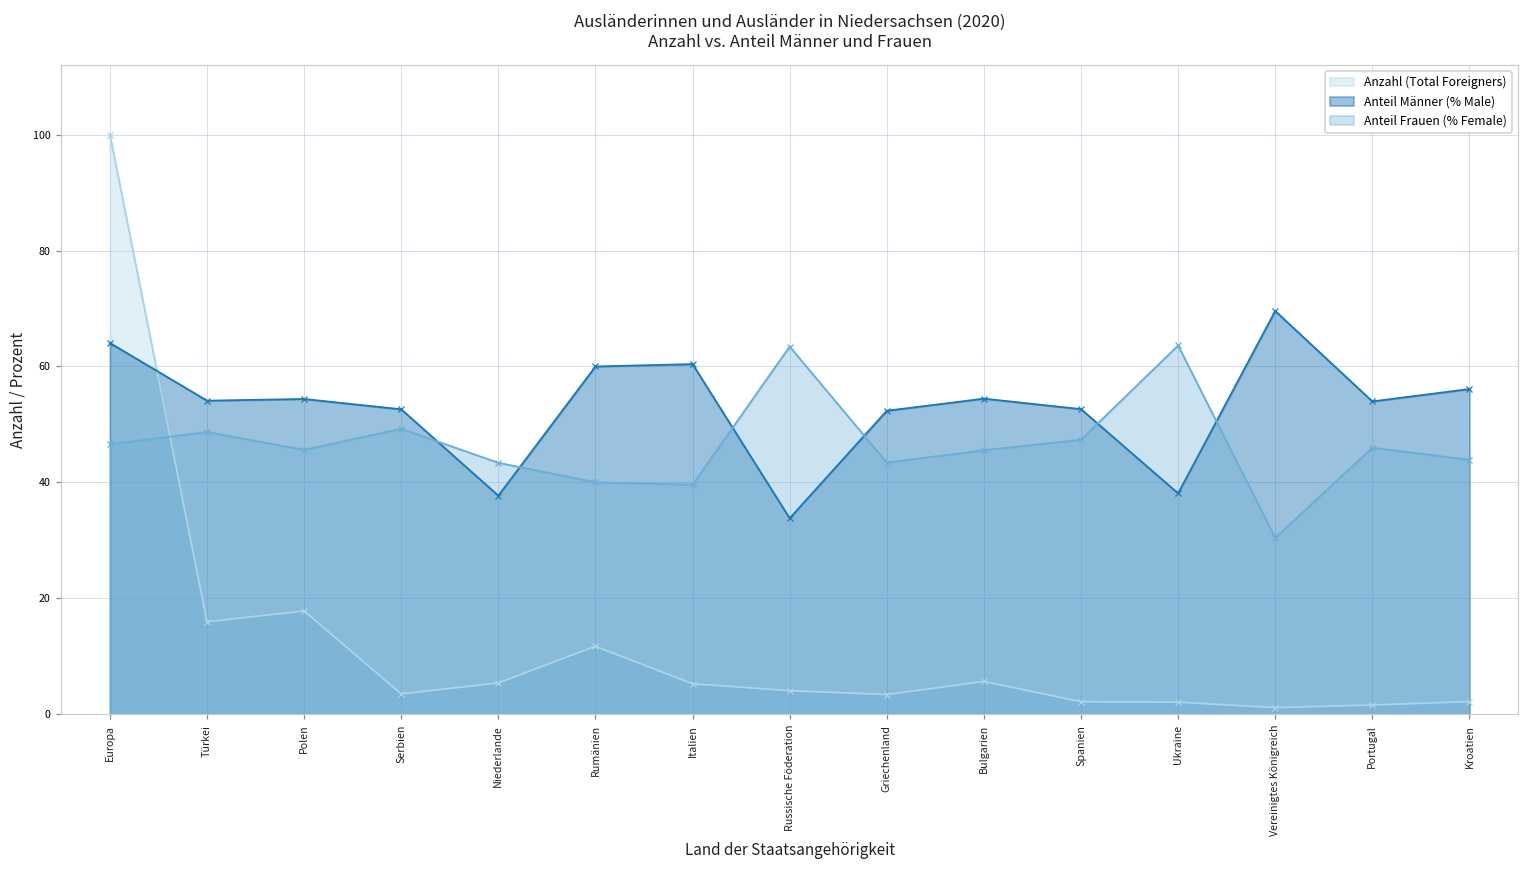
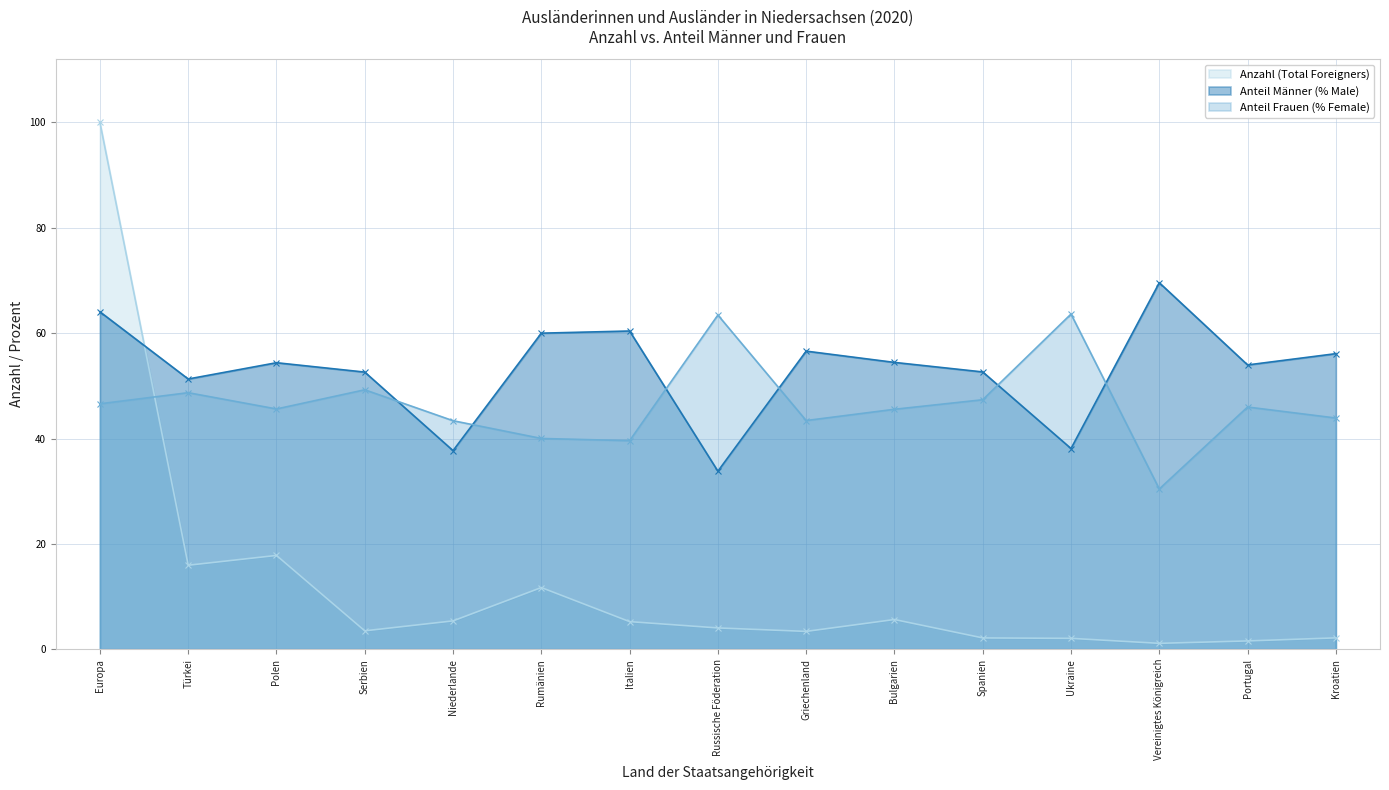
  {
    "Anteil Männer (% Male)": {
      "Europa": 64,
-     "Türkei": 54,
+     "Türkei": 51,
      "Polen": 54,
      "Serbien": 53,
      "Niederlande": 38,
      "Rumänien": 60,
      "Italien": 60,
      "Russische Föderation": 34,
-     "Griechenland": 52,
+     "Griechenland": 57,
      "Bulgarien": 54,
      "Spanien": 53,
      "Ukraine": 38,
      "Vereinigtes Königreich": 70,
      "Portugal": 54,
      "Kroatien": 56
    }
  }
